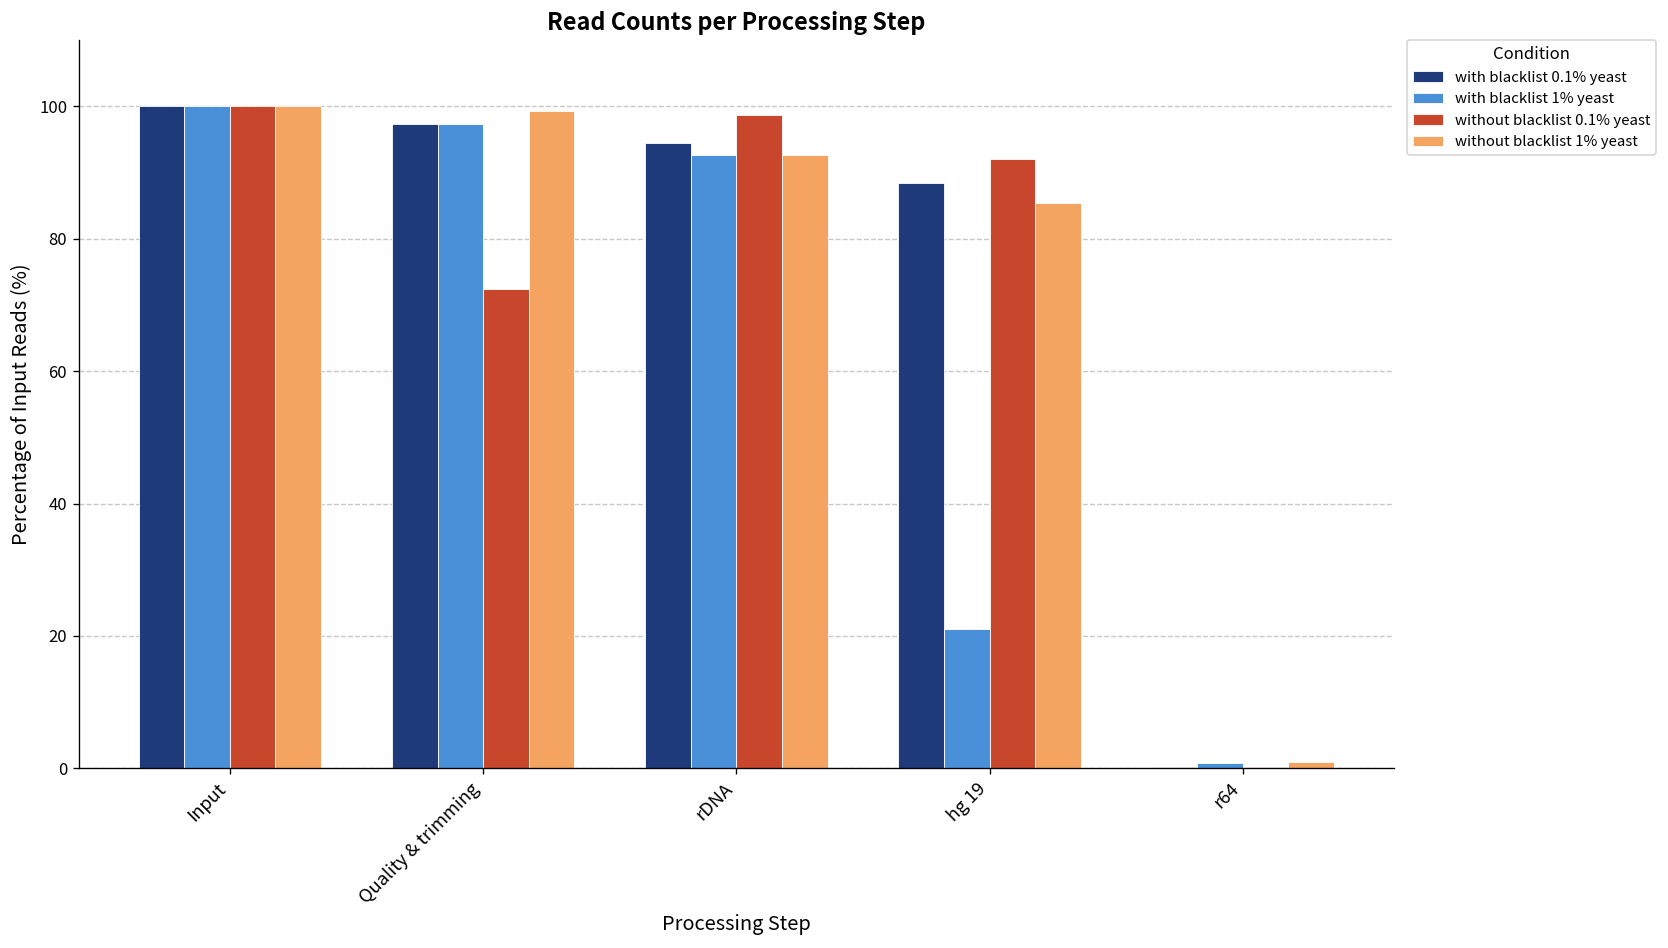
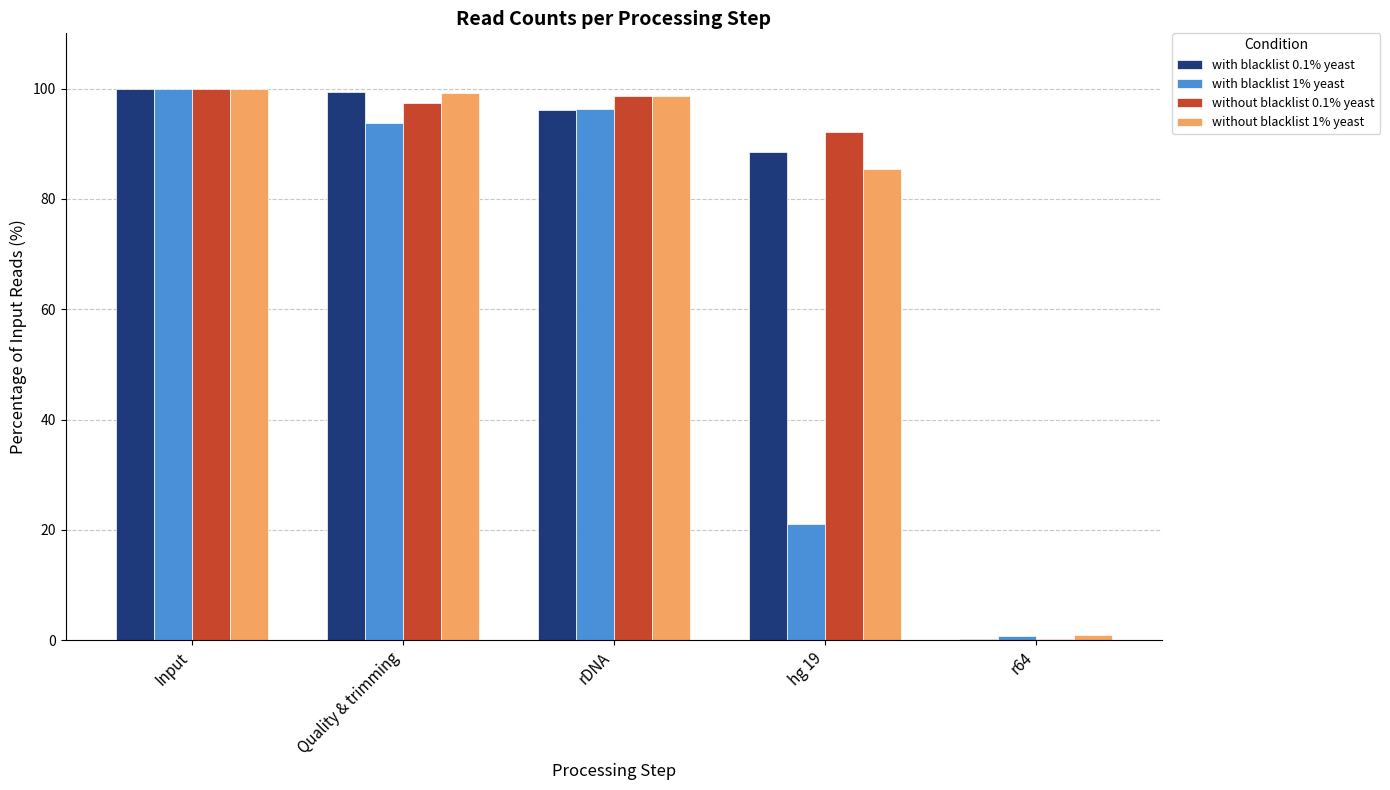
  {
    "with blacklist 0.1% yeast": {
      "Input": 100,
-     "Quality & trimming": 97,
-     "rDNA": 94,
+     "Quality & trimming": 99,
+     "rDNA": 96,
      "hg 19": 88
    },
    "with blacklist 1% yeast": {
      "Input": 100,
-     "Quality & trimming": 97,
-     "rDNA": 93,
+     "Quality & trimming": 94,
+     "rDNA": 96,
      "hg 19": 21,
      "r64": 1
    },
    "without blacklist 0.1% yeast": {
      "Input": 100,
-     "Quality & trimming": 72,
+     "Quality & trimming": 97,
      "rDNA": 99,
      "hg 19": 92
    },
    "without blacklist 1% yeast": {
      "Input": 100,
      "Quality & trimming": 99,
-     "rDNA": 93,
+     "rDNA": 99,
      "hg 19": 85,
      "r64": 1
    }
  }
